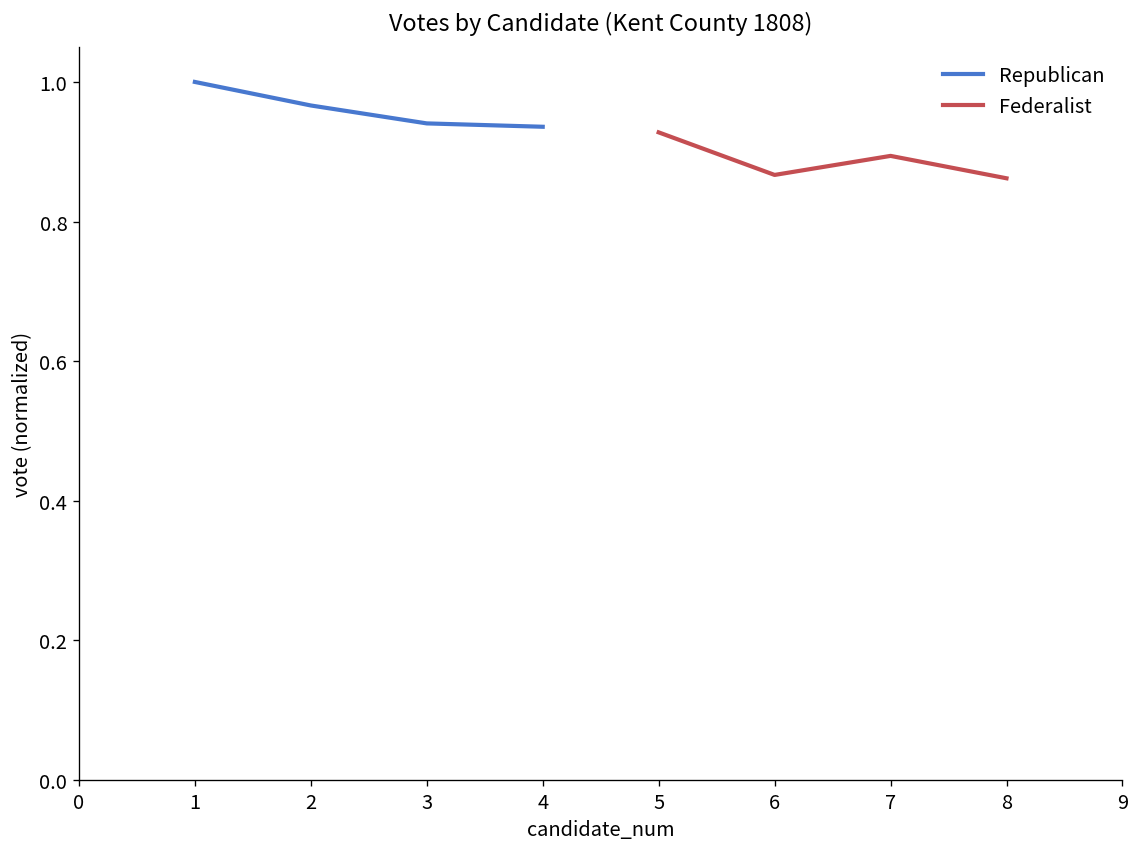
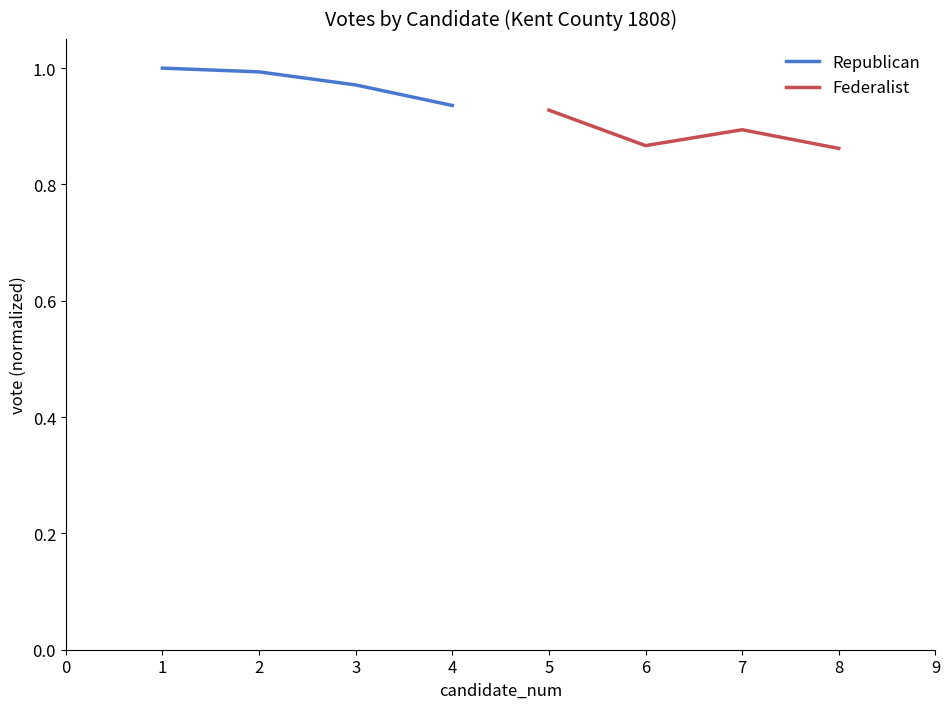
  {
    "Republican": {
      "1": 1.00,
-     "2": 0.97,
-     "3": 0.94,
+     "2": 0.99,
+     "3": 0.97,
      "4": 0.94
    },
    "Federalist": {
      "5": 0.93,
      "6": 0.87,
      "7": 0.89,
      "8": 0.86
    }
  }
